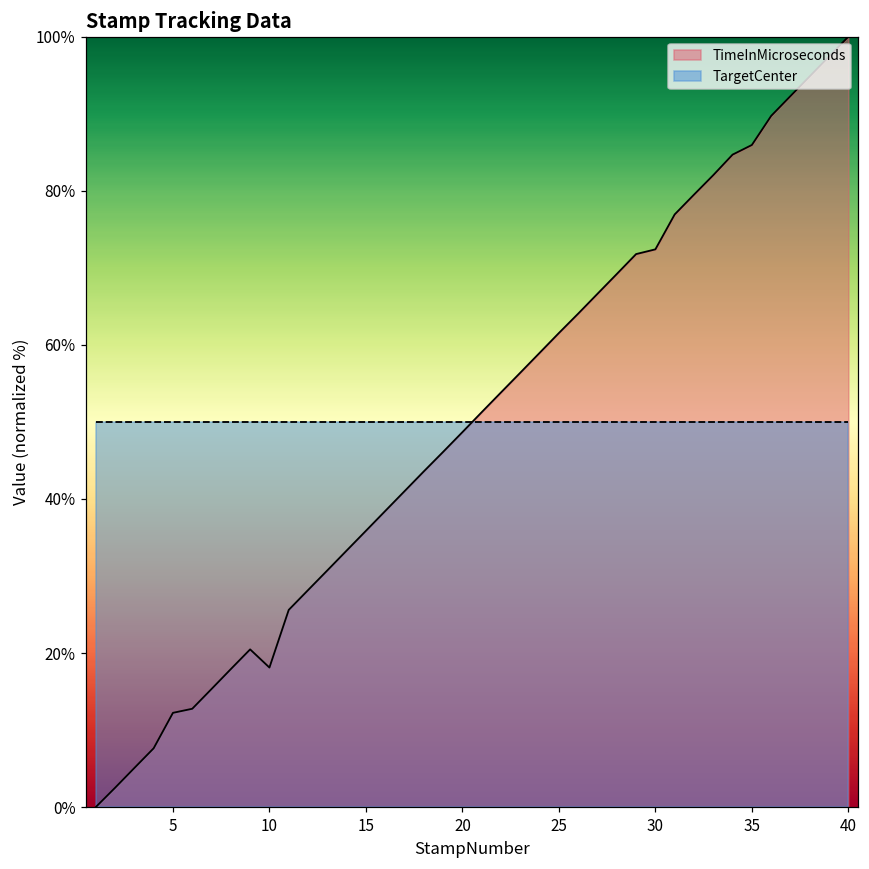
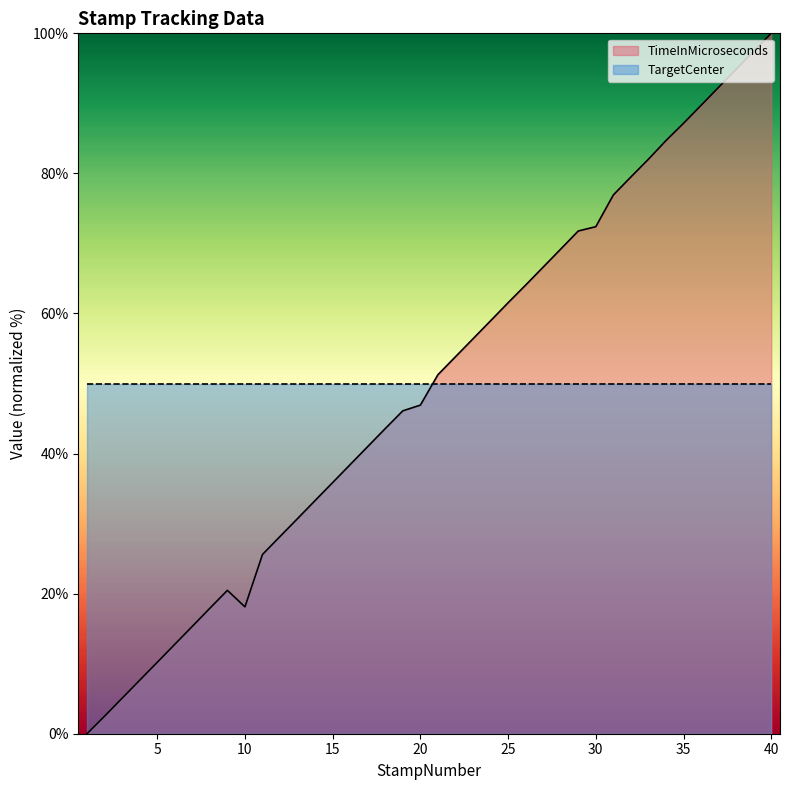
  {
    "TimeInMicroseconds": {
-     "5": "12%",
+     "5": "10%",
      "10": "18%",
      "15": "36%",
-     "20": "49%",
+     "20": "47%",
      "25": "62%",
      "30": "72%",
-     "35": "86%",
+     "35": "87%",
      "40": "100%"
    },
    "TargetCenter": {
      "5": "50%",
      "10": "50%",
      "15": "50%",
      "20": "50%",
      "25": "50%",
      "30": "50%",
      "35": "50%",
      "40": "50%"
    }
  }
